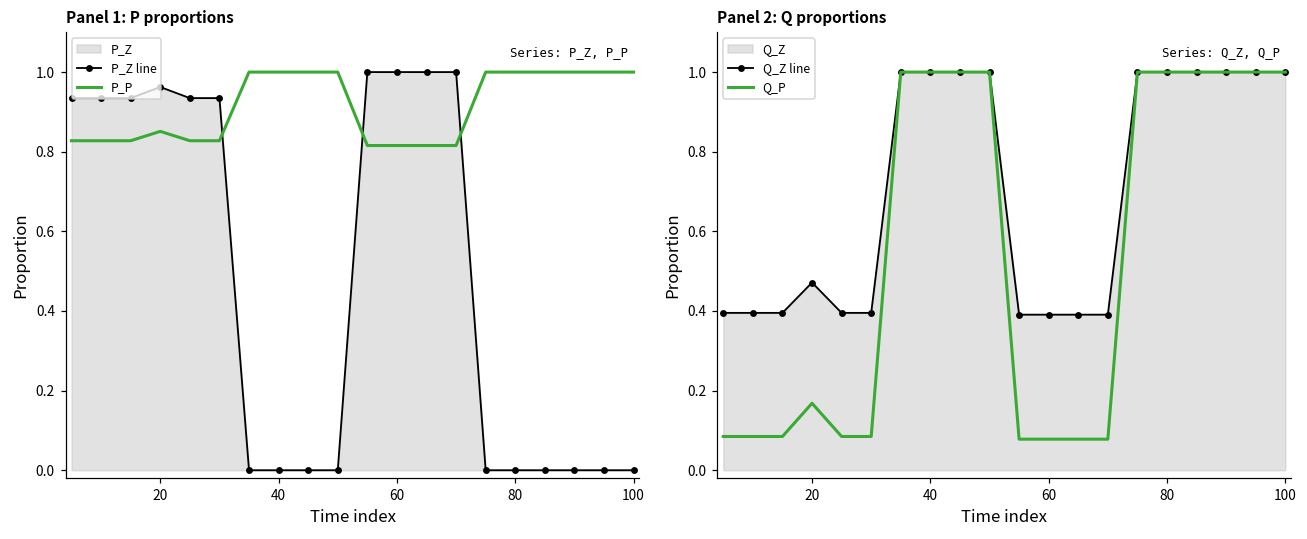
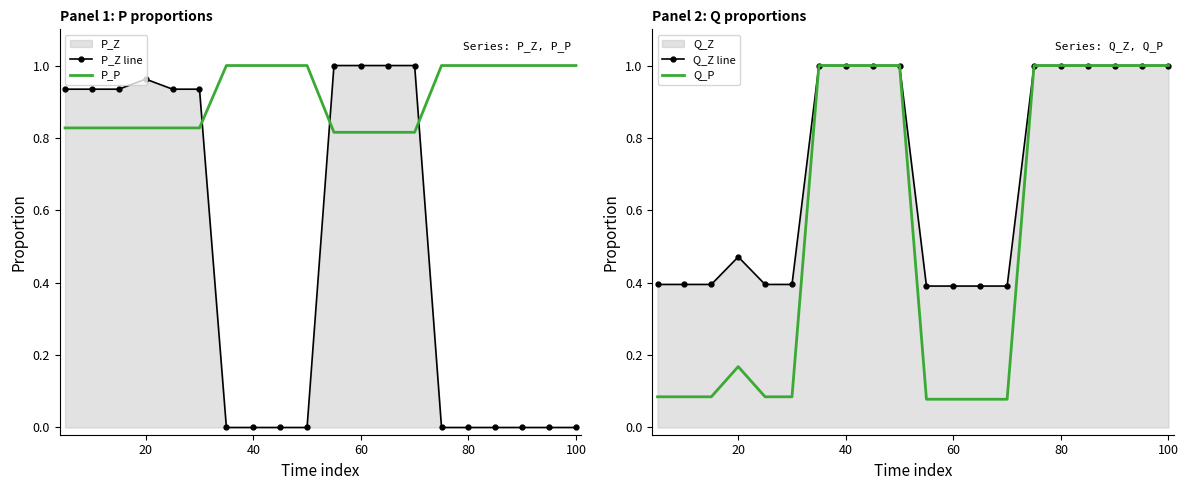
  {
    "Panel 1: P proportions": {
      "P_Z": {
        "40": 0.00,
        "60": 1.00,
        "80": 0.00,
        "100": 0.00
      },
      "P_P": {
-       "20": 0.85,
+       "20": 0.83,
        "40": 1.00,
        "60": 0.82,
        "80": 1.00,
        "100": 1.00
      }
    },
    "Panel 2: Q proportions": {
      "Q_Z": {
        "20": 0.47,
        "60": 0.39
      },
      "Q_P": {
        "20": 0.17,
        "60": 0.08
      }
    }
  }
